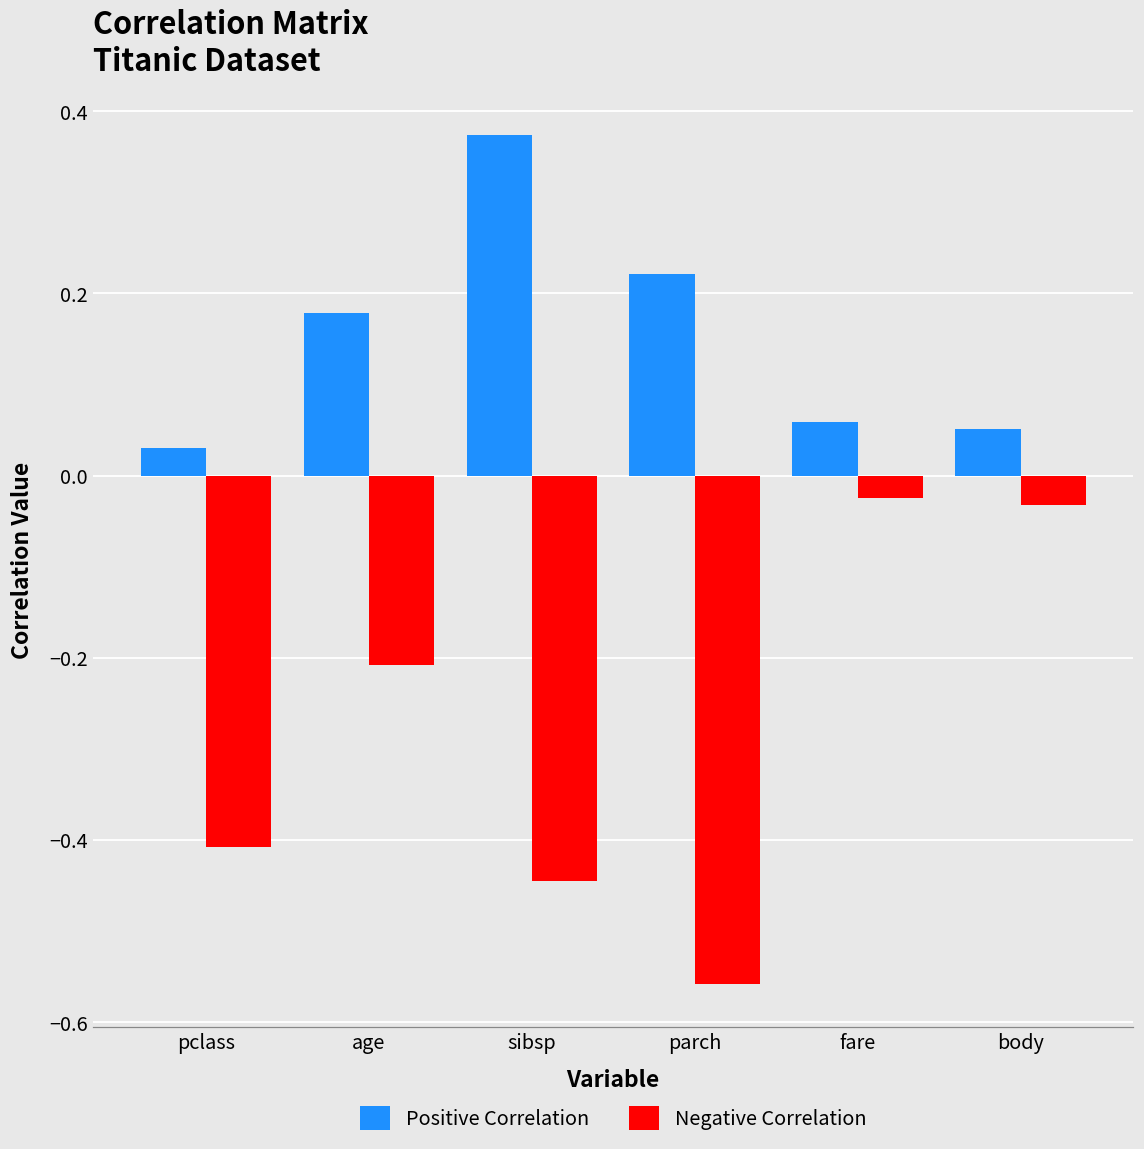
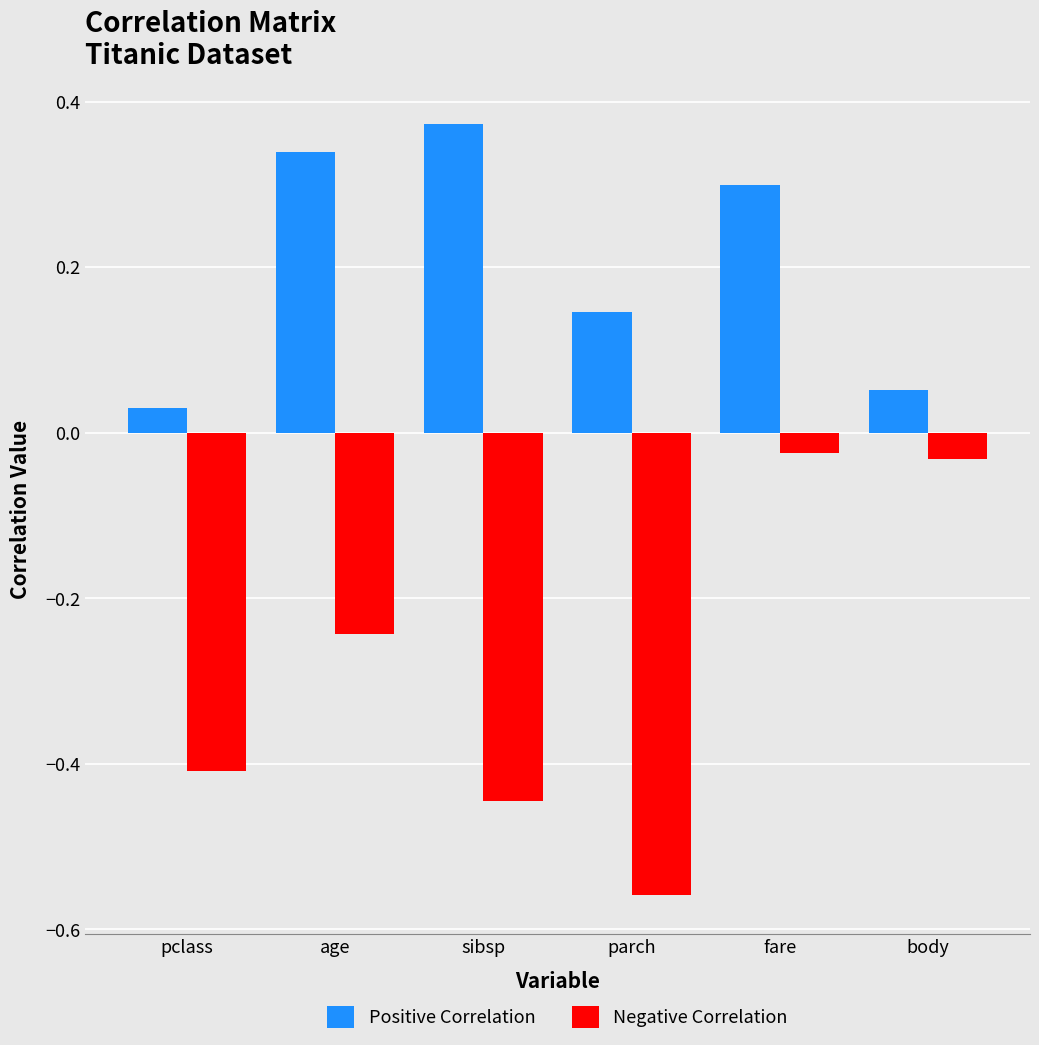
  {
    "Positive Correlation": {
      "pclass": 0.03,
-     "age": 0.18,
+     "age": 0.34,
      "sibsp": 0.37,
-     "parch": 0.22,
-     "fare": 0.06,
+     "parch": 0.15,
+     "fare": 0.30,
      "body": 0.05
    },
    "Negative Correlation": {
      "pclass": -0.41,
-     "age": -0.21,
+     "age": -0.24,
      "sibsp": -0.44,
      "parch": -0.56,
      "fare": -0.02,
      "body": -0.03
    }
  }
